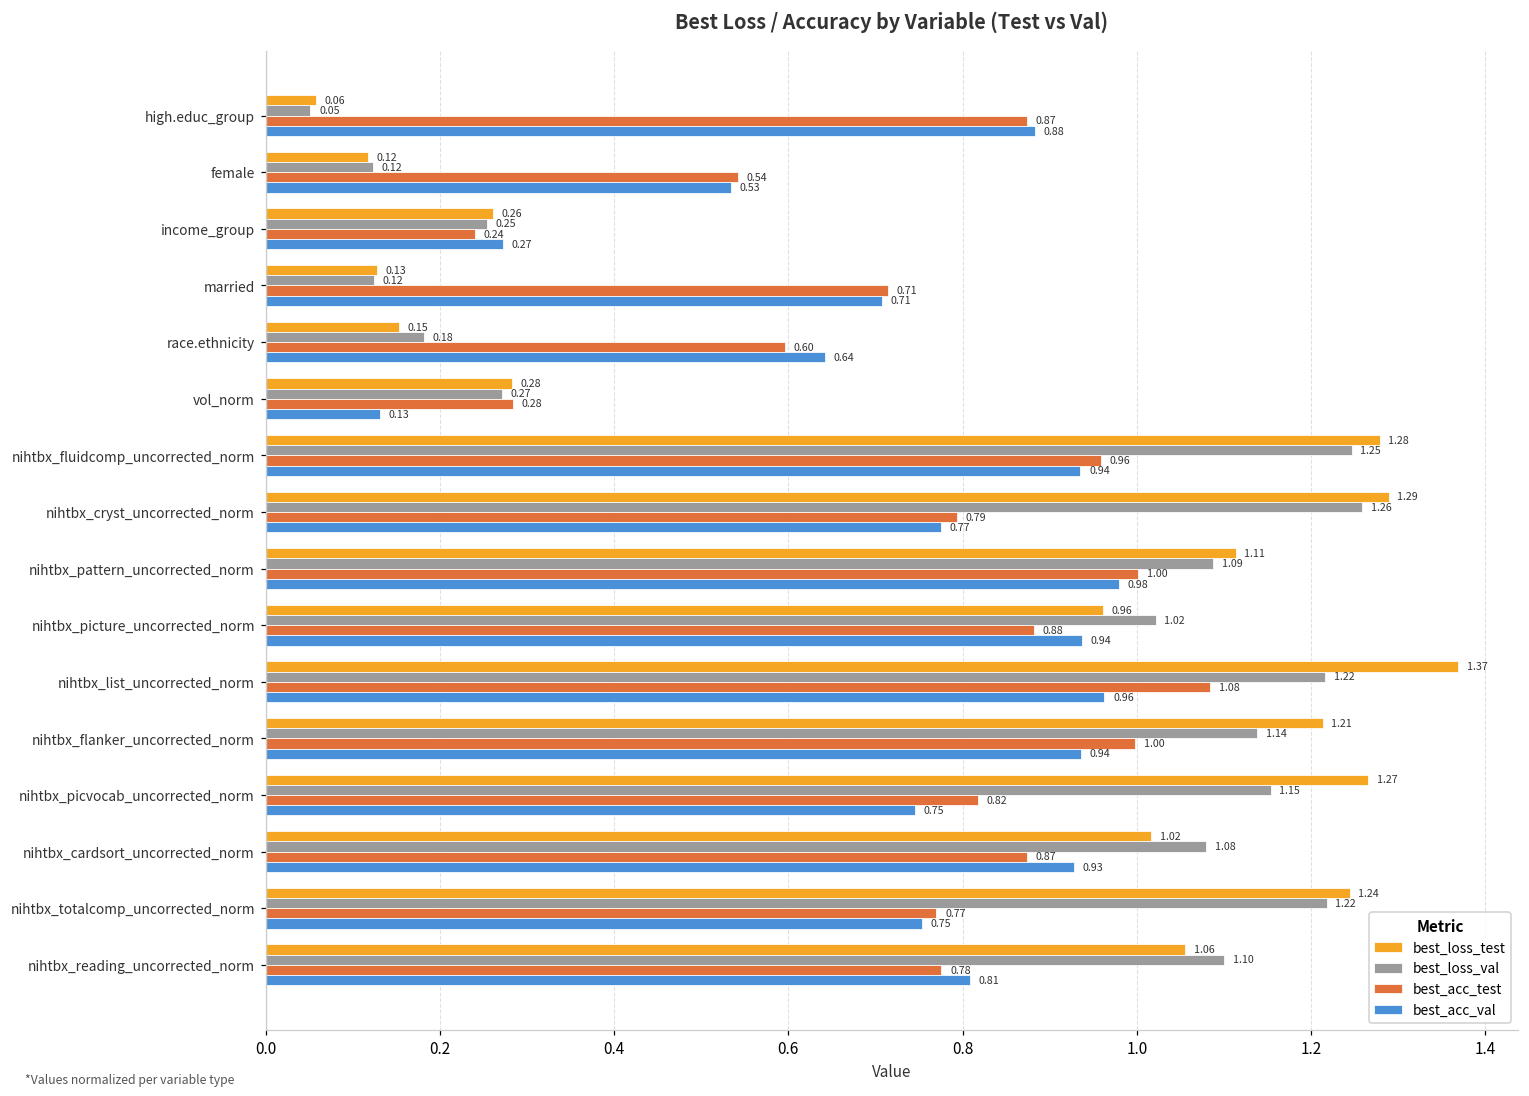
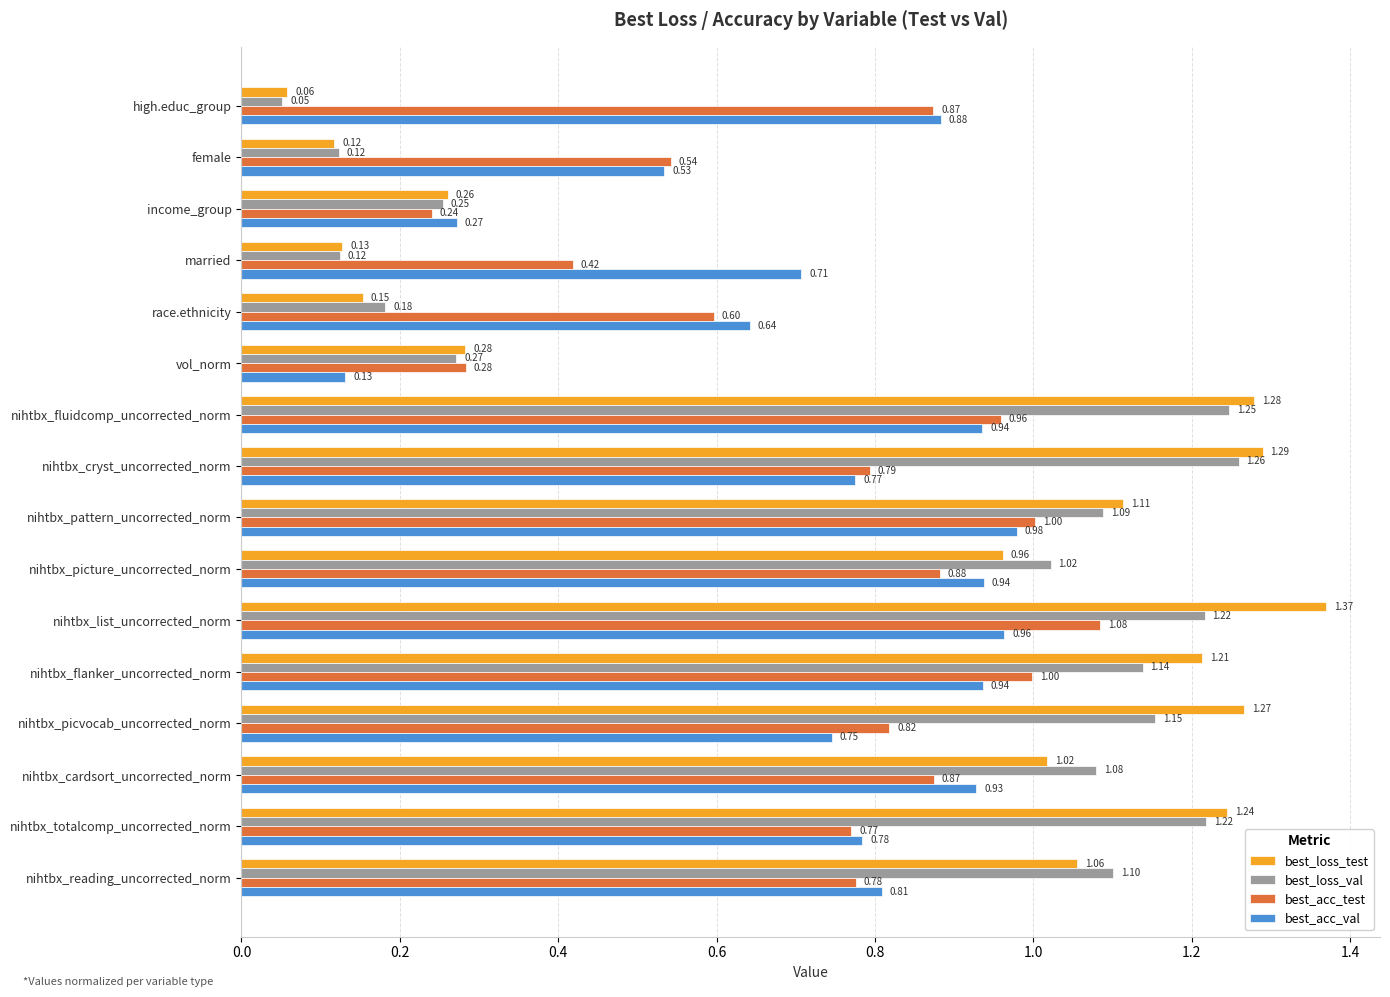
  {
    "best_loss_test": {
      "high.educ_group": 0.06,
      "income_group": 0.26,
      "married": 0.13,
      "race.ethnicity": 0.15,
      "vol_norm": 0.28,
      "nihtbx_fluidcomp_uncorrected_norm": 1.28,
      "nihtbx_cryst_uncorrected_norm": 1.29,
      "nihtbx_pattern_uncorrected_norm": 1.11,
      "nihtbx_picture_uncorrected_norm": 0.96,
      "nihtbx_list_uncorrected_norm": 1.37,
      "nihtbx_flanker_uncorrected_norm": 1.21,
      "nihtbx_picvocab_uncorrected_norm": 1.27,
      "nihtbx_cardsort_uncorrected_norm": 1.02,
      "nihtbx_totalcomp_uncorrected_norm": 1.24,
      "nihtbx_reading_uncorrected_norm": 1.06
    },
    "best_loss_val": {
      "high.educ_group": 0.05,
      "female": 0.12,
      "income_group": 0.25,
      "married": 0.12,
      "race.ethnicity": 0.18,
      "vol_norm": 0.27,
      "nihtbx_fluidcomp_uncorrected_norm": 1.25,
      "nihtbx_cryst_uncorrected_norm": 1.26,
      "nihtbx_pattern_uncorrected_norm": 1.09,
      "nihtbx_picture_uncorrected_norm": 1.02,
      "nihtbx_list_uncorrected_norm": 1.22,
      "nihtbx_flanker_uncorrected_norm": 1.14,
      "nihtbx_picvocab_uncorrected_norm": 1.15,
      "nihtbx_cardsort_uncorrected_norm": 1.08,
      "nihtbx_totalcomp_uncorrected_norm": 1.22,
      "nihtbx_reading_uncorrected_norm": 1.10
    },
    "best_acc_test": {
      "high.educ_group": 0.87,
      "female": 0.54,
      "income_group": 0.24,
-     "married": 0.71,
+     "married": 0.42,
      "race.ethnicity": 0.60,
      "vol_norm": 0.28,
      "nihtbx_fluidcomp_uncorrected_norm": 0.96,
      "nihtbx_cryst_uncorrected_norm": 0.79,
      "nihtbx_pattern_uncorrected_norm": 1.00,
      "nihtbx_picture_uncorrected_norm": 0.88,
      "nihtbx_list_uncorrected_norm": 1.08,
      "nihtbx_flanker_uncorrected_norm": 1.00,
      "nihtbx_picvocab_uncorrected_norm": 0.82,
      "nihtbx_cardsort_uncorrected_norm": 0.87,
      "nihtbx_totalcomp_uncorrected_norm": 0.77,
      "nihtbx_reading_uncorrected_norm": 0.78
    },
    "best_acc_val": {
      "high.educ_group": 0.88,
      "female": 0.53,
      "income_group": 0.27,
      "race.ethnicity": 0.64,
      "vol_norm": 0.13,
      "nihtbx_fluidcomp_uncorrected_norm": 0.94,
      "nihtbx_cryst_uncorrected_norm": 0.77,
      "nihtbx_pattern_uncorrected_norm": 0.98,
      "nihtbx_picture_uncorrected_norm": 0.94,
      "nihtbx_list_uncorrected_norm": 0.96,
      "nihtbx_flanker_uncorrected_norm": 0.94,
      "nihtbx_picvocab_uncorrected_norm": 0.75,
      "nihtbx_cardsort_uncorrected_norm": 0.93,
-     "nihtbx_totalcomp_uncorrected_norm": 0.75,
+     "nihtbx_totalcomp_uncorrected_norm": 0.78,
      "nihtbx_reading_uncorrected_norm": 0.81
    }
  }
